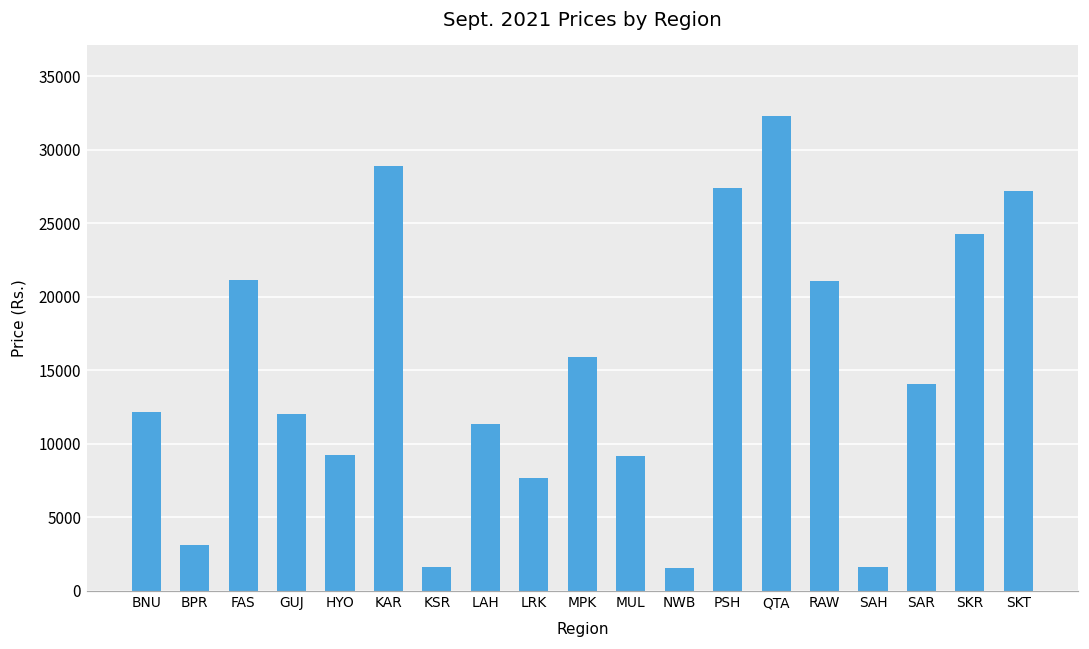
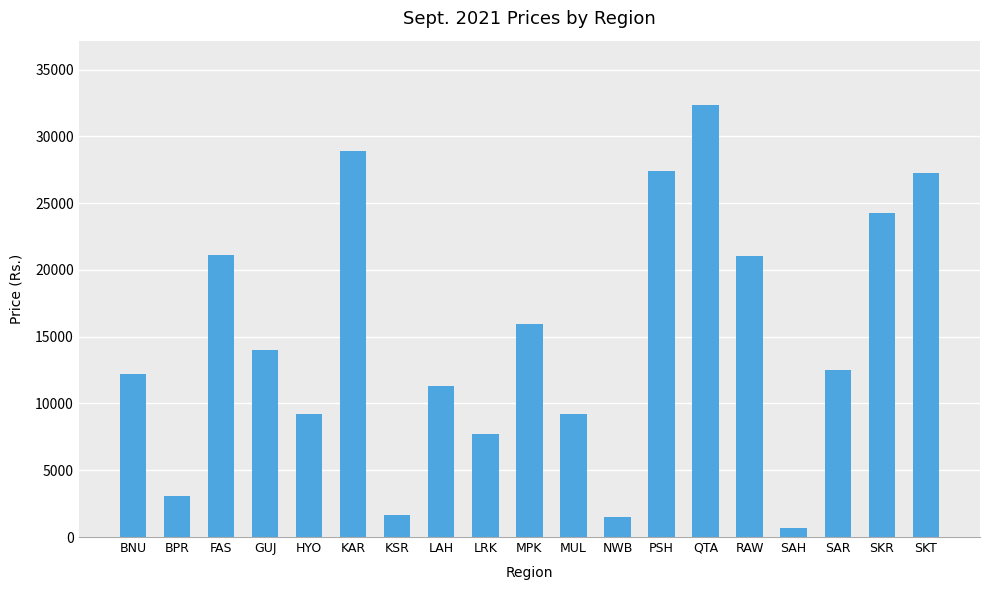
  {
    "BNU": 12200,
    "BPR": 3100,
    "FAS": 21100,
-   "GUJ": 12000,
+   "GUJ": 14000,
    "HYO": 9200,
    "KAR": 28900,
    "KSR": 1600,
    "LAH": 11300,
    "LRK": 7700,
    "MPK": 15900,
    "MUL": 9200,
    "NWB": 1500,
    "PSH": 27400,
    "QTA": 32300,
    "RAW": 21100,
-   "SAH": 1600,
-   "SAR": 14100,
+   "SAH": 700,
+   "SAR": 12500,
    "SKR": 24300,
    "SKT": 27200
  }
